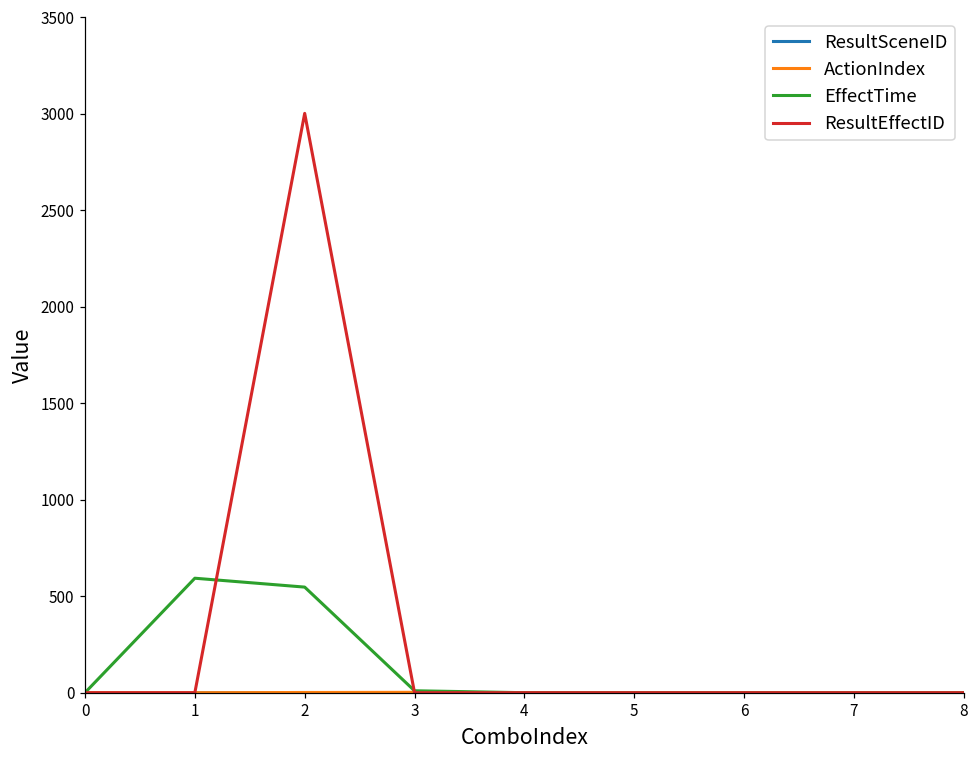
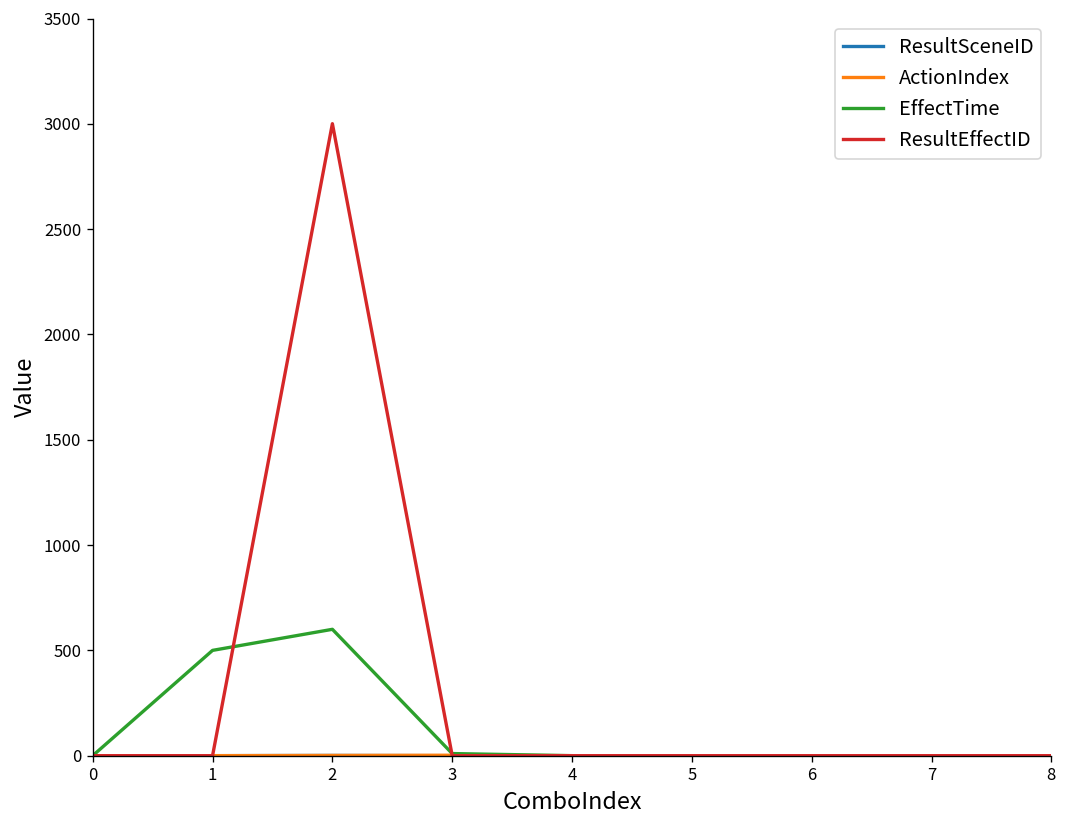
  {
    "EffectTime": {
-     "1": 590,
-     "2": 550
+     "1": 500,
+     "2": 600
    },
    "ResultEffectID": {
      "2": 3000
    }
  }
